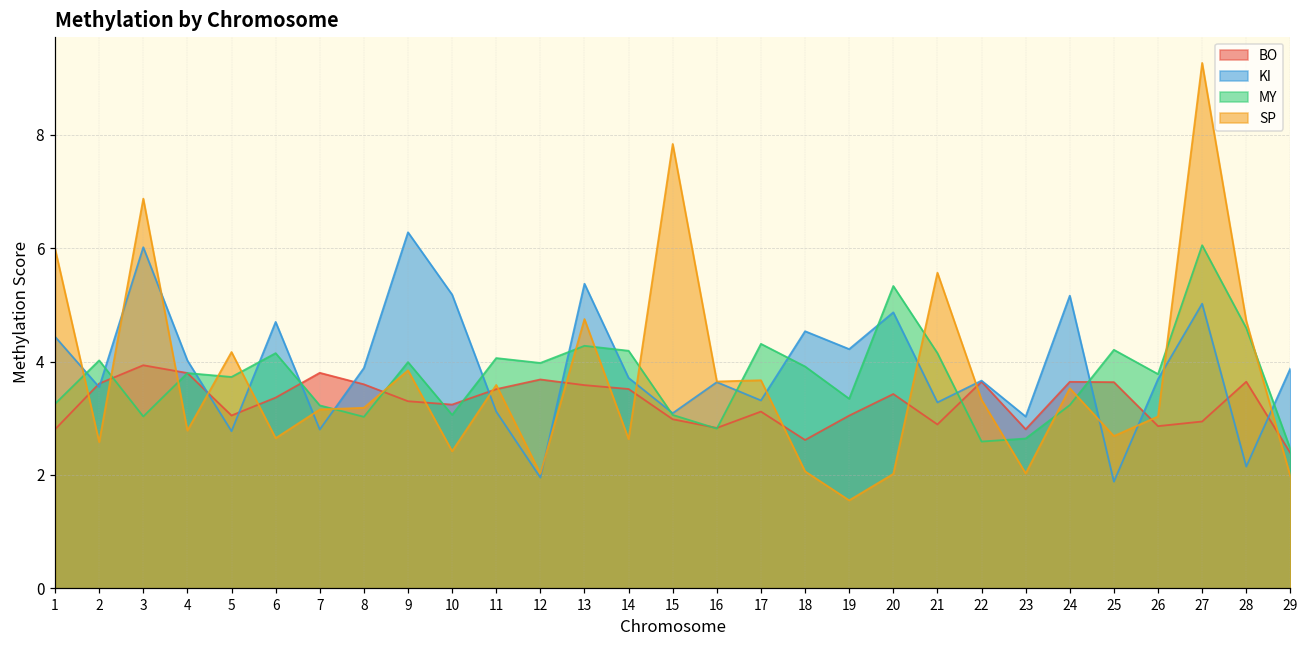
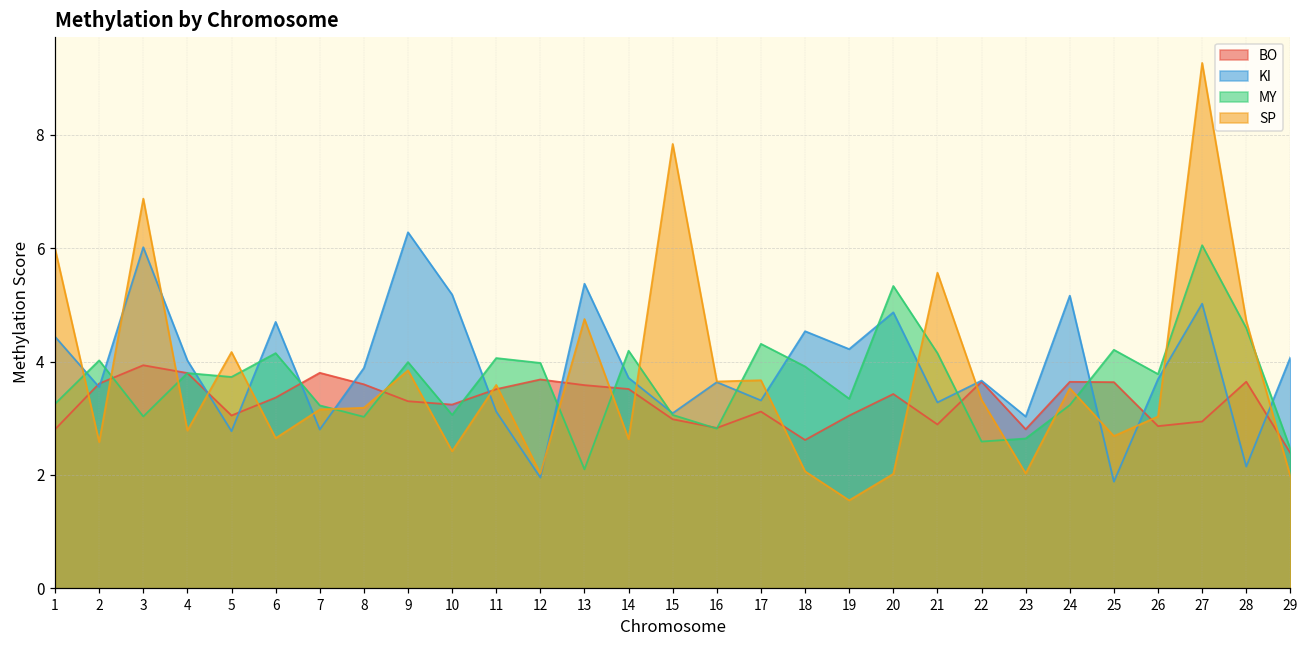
  {
    "BO": {
      "1": 2.8,
      "2": 3.6,
      "3": 3.9,
      "5": 3.0,
      "6": 3.4,
      "7": 3.8,
      "8": 3.6,
      "9": 3.3,
      "10": 3.2,
      "11": 3.5,
      "12": 3.7,
      "13": 3.6,
      "14": 3.5,
      "15": 3.0,
      "17": 3.1,
      "18": 2.6,
      "19": 3.0,
      "20": 3.4,
      "21": 2.9,
      "23": 2.8,
      "24": 3.6,
      "25": 3.6,
      "26": 2.9,
      "27": 2.9,
      "28": 3.6,
      "29": 2.4
    },
    "KI": {
      "1": 4.4,
      "2": 3.5,
      "3": 6.0,
      "4": 4.0,
      "5": 2.8,
      "6": 4.7,
      "7": 2.8,
      "8": 3.9,
      "9": 6.3,
      "10": 5.2,
      "11": 3.1,
      "12": 2.0,
      "13": 5.4,
      "14": 3.7,
      "17": 3.3,
      "18": 4.5,
      "19": 4.2,
      "20": 4.9,
      "21": 3.3,
      "23": 3.0,
      "24": 5.2,
      "25": 1.9,
      "26": 3.7,
      "27": 5.0,
      "28": 2.1,
-     "29": 3.9
+     "29": 4.1
    },
    "MY": {
      "1": 3.3,
      "2": 4.0,
      "3": 3.0,
      "5": 3.7,
      "6": 4.1,
      "7": 3.2,
      "8": 3.0,
      "9": 4.0,
      "10": 3.1,
      "11": 4.1,
      "12": 4.0,
-     "13": 4.3,
+     "13": 2.1,
      "14": 4.2,
      "17": 4.3,
      "18": 3.9,
      "19": 3.3,
      "20": 5.3,
      "21": 4.1,
      "22": 2.6,
      "23": 2.6,
      "24": 3.2,
      "25": 4.2,
      "26": 3.8,
      "27": 6.1,
      "28": 4.6,
      "29": 2.5
    },
    "SP": {
      "1": 6.0,
      "2": 2.6,
      "3": 6.9,
      "4": 2.8,
      "5": 4.2,
      "6": 2.6,
      "7": 3.2,
      "8": 3.2,
      "9": 3.8,
      "10": 2.4,
      "11": 3.6,
      "12": 2.0,
      "13": 4.7,
      "14": 2.6,
      "15": 7.8,
      "17": 3.7,
      "18": 2.1,
      "19": 1.6,
      "20": 2.0,
      "21": 5.6,
      "22": 3.3,
      "23": 2.0,
      "24": 3.5,
      "25": 2.7,
      "26": 3.0,
      "27": 9.3,
      "28": 4.7,
      "29": 2.0
    }
  }
